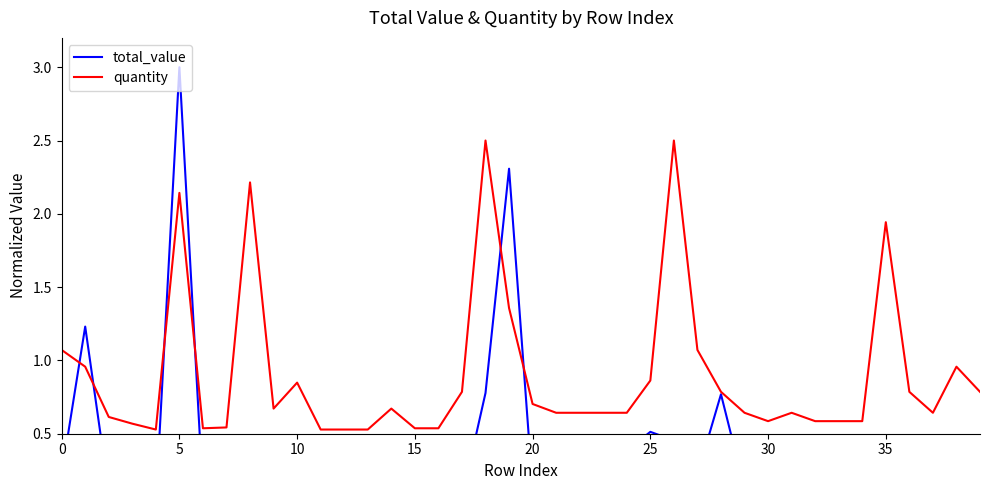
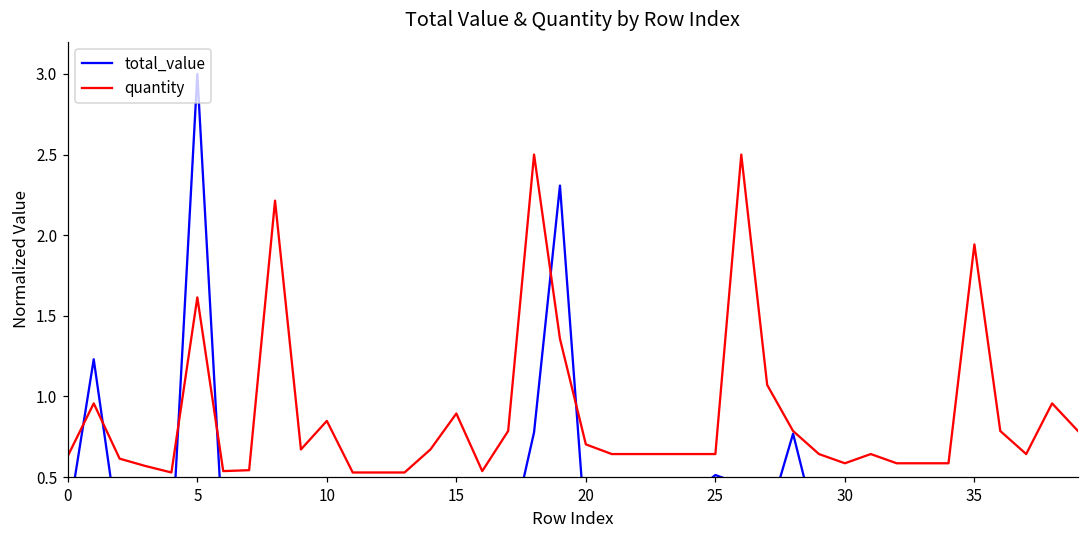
  {
    "total_value": {
      "25": 0.51
    },
    "quantity": {
-     "0": 1.07,
-     "5": 2.14,
+     "0": 0.63,
+     "5": 1.61,
      "10": 0.85,
-     "15": 0.54,
+     "15": 0.89,
      "20": 0.70,
-     "25": 0.86,
+     "25": 0.64,
      "30": 0.59,
      "35": 1.94
    }
  }
